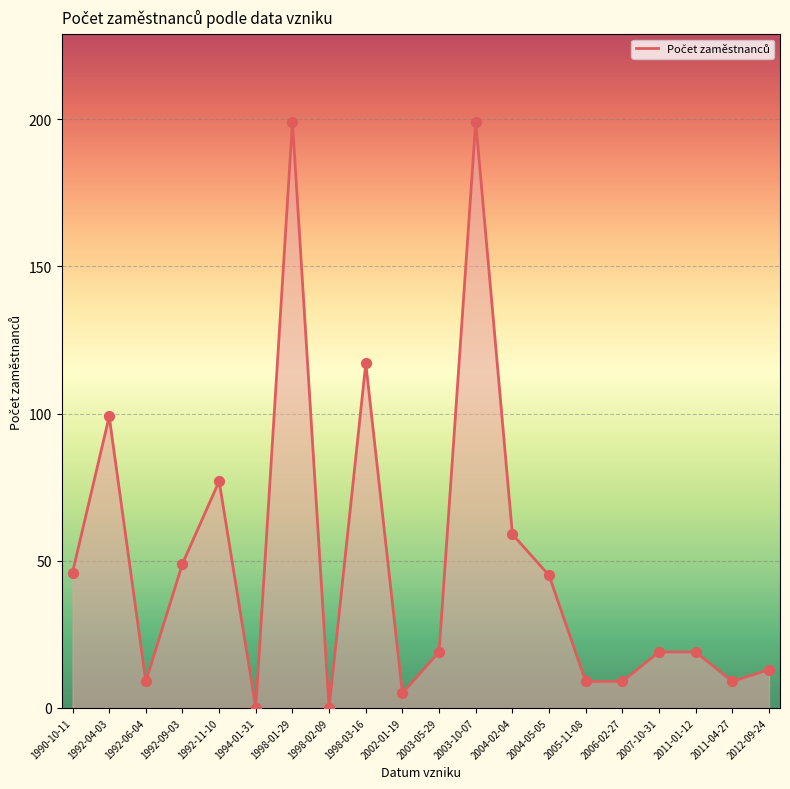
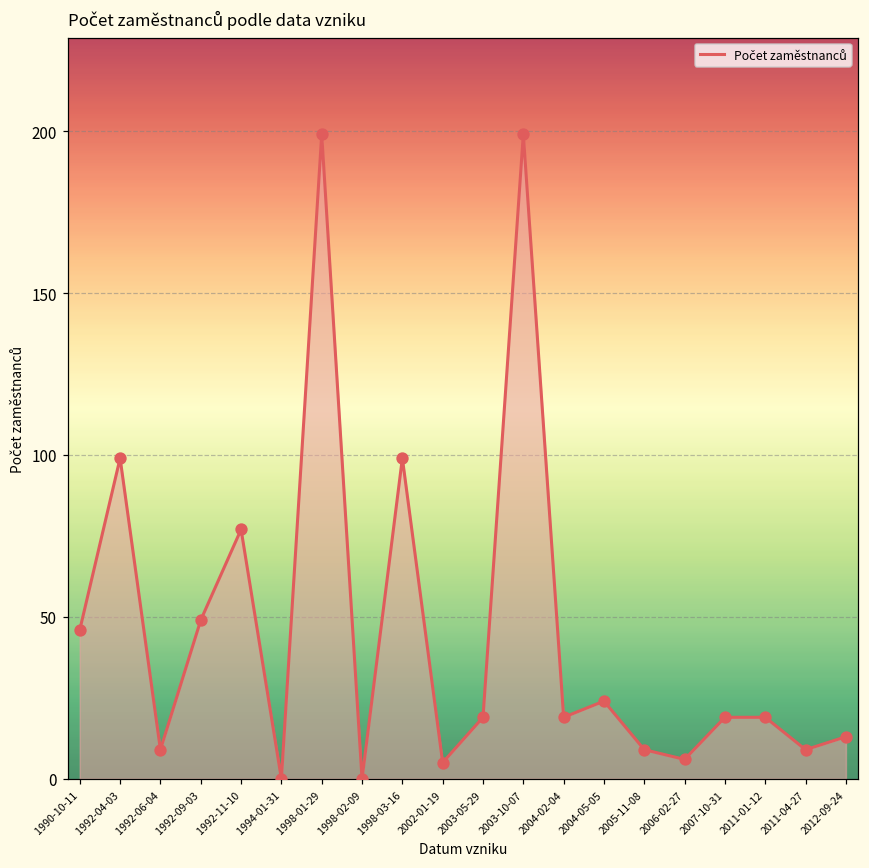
  {
    "1990-10-11": 46,
    "1992-04-03": 99,
    "1992-06-04": 9,
    "1992-09-03": 49,
    "1992-11-10": 77,
    "1994-01-31": 0,
    "1998-01-29": 199,
    "1998-02-09": 0,
-   "1998-03-16": 117,
+   "1998-03-16": 99,
    "2002-01-19": 5,
    "2003-05-29": 19,
    "2003-10-07": 199,
-   "2004-02-04": 59,
-   "2004-05-05": 45,
+   "2004-02-04": 19,
+   "2004-05-05": 24,
    "2005-11-08": 9,
-   "2006-02-27": 9,
+   "2006-02-27": 6,
    "2007-10-31": 19,
    "2011-01-12": 19,
    "2011-04-27": 9,
    "2012-09-24": 13
  }
